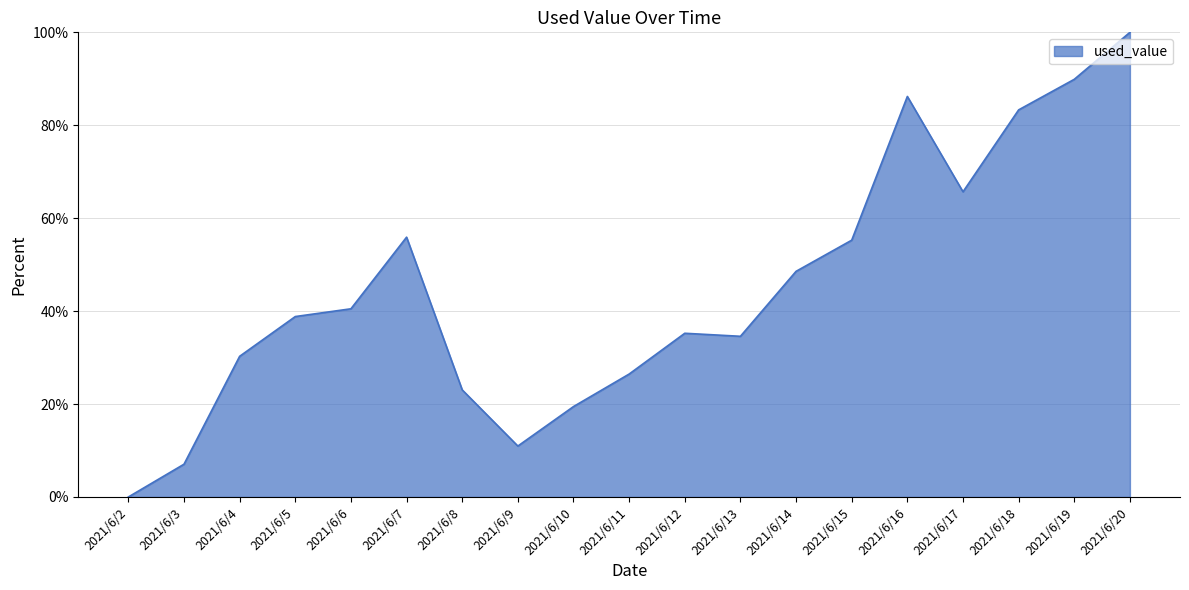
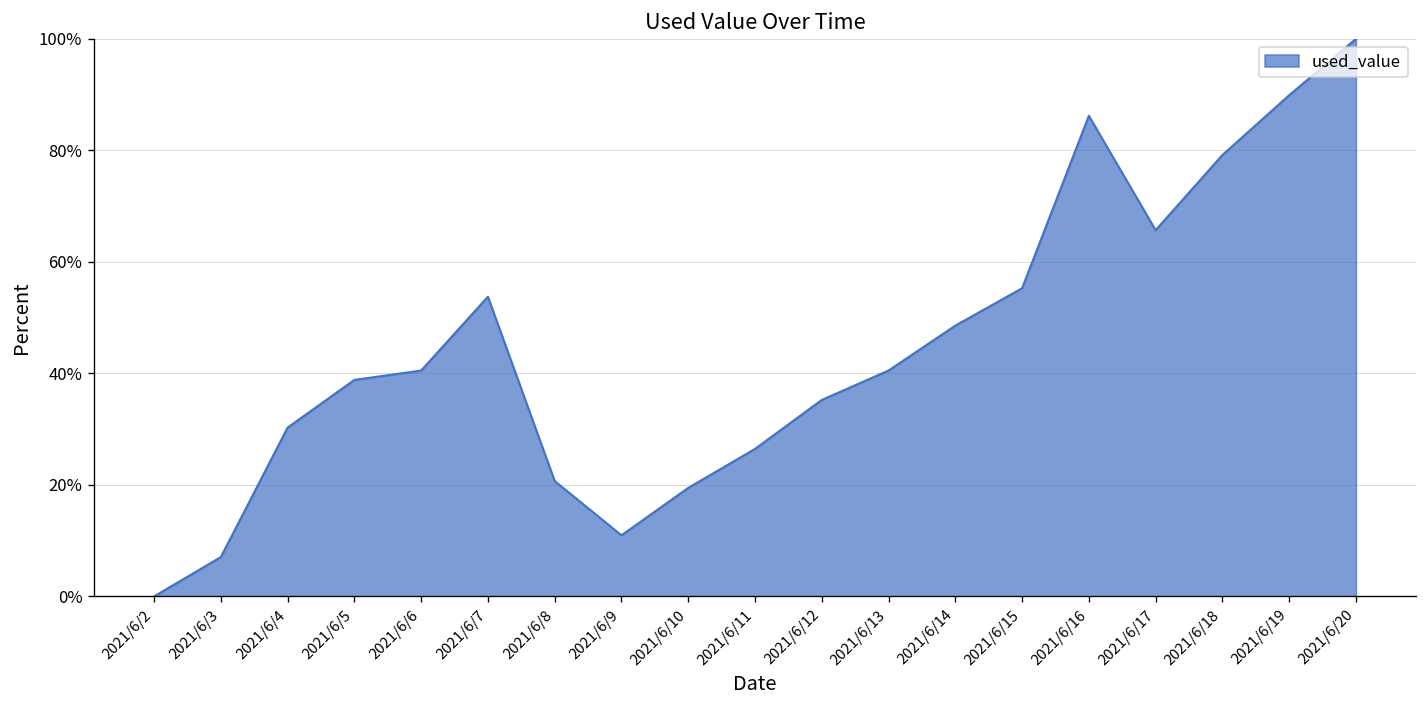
  {
    "2021/6/2": "0%",
    "2021/6/3": "7%",
    "2021/6/4": "30%",
    "2021/6/5": "39%",
    "2021/6/6": "41%",
-   "2021/6/7": "56%",
-   "2021/6/8": "23%",
+   "2021/6/7": "54%",
+   "2021/6/8": "21%",
    "2021/6/9": "11%",
    "2021/6/10": "19%",
    "2021/6/11": "26%",
    "2021/6/12": "35%",
-   "2021/6/13": "35%",
+   "2021/6/13": "41%",
    "2021/6/14": "49%",
    "2021/6/15": "55%",
    "2021/6/16": "86%",
    "2021/6/17": "66%",
-   "2021/6/18": "83%",
+   "2021/6/18": "79%",
    "2021/6/19": "90%",
    "2021/6/20": "100%"
  }
